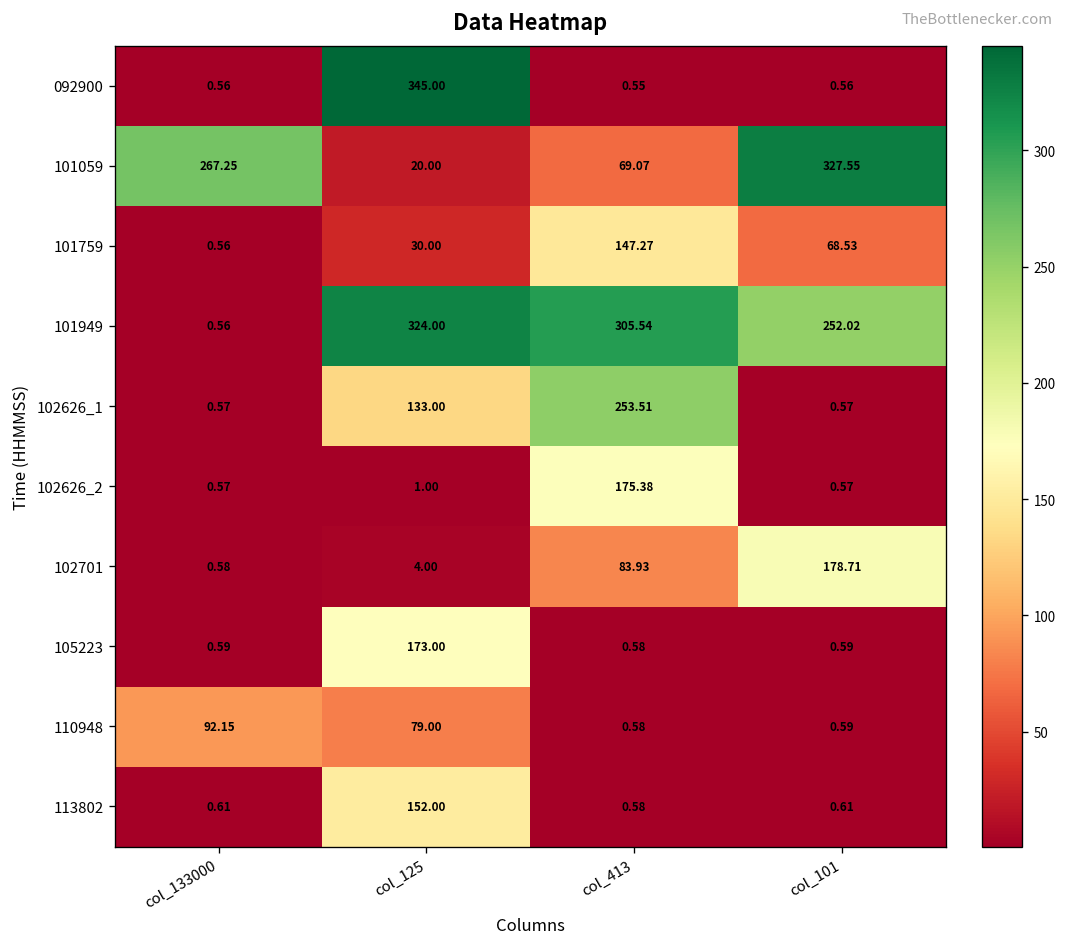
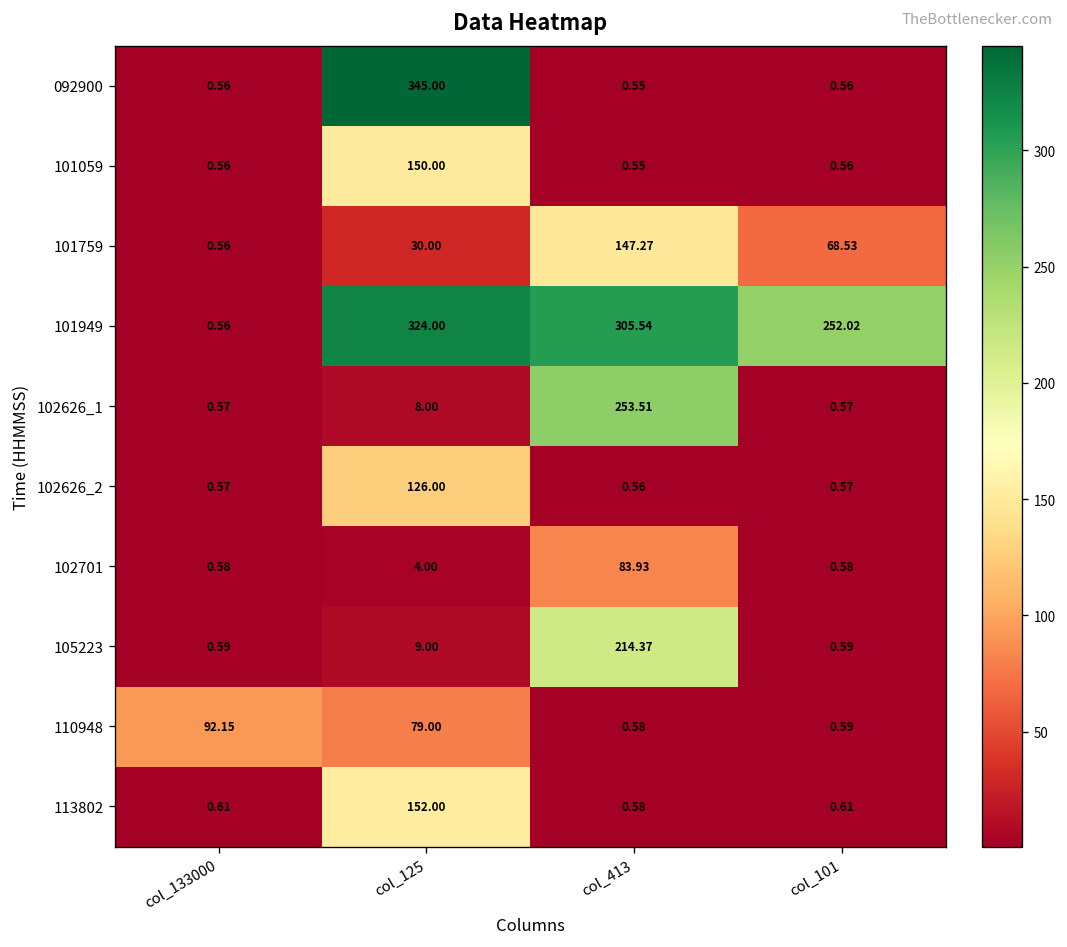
  {
    "092900": {
      "col_133000": 0.56,
      "col_125": 345.00,
      "col_413": 0.55,
      "col_101": 0.56
    },
    "101059": {
-     "col_133000": 267.25,
-     "col_125": 20.00,
-     "col_413": 69.07,
-     "col_101": 327.55
+     "col_133000": 0.56,
+     "col_125": 150.00,
+     "col_413": 0.55,
+     "col_101": 0.56
    },
    "101759": {
      "col_133000": 0.56,
      "col_125": 30.00,
      "col_413": 147.27,
      "col_101": 68.53
    },
    "101949": {
      "col_133000": 0.56,
      "col_125": 324.00,
      "col_413": 305.54,
      "col_101": 252.02
    },
    "102626_1": {
      "col_133000": 0.57,
-     "col_125": 133.00,
+     "col_125": 8.00,
      "col_413": 253.51,
      "col_101": 0.57
    },
    "102626_2": {
      "col_133000": 0.57,
-     "col_125": 1.00,
-     "col_413": 175.38,
+     "col_125": 126.00,
+     "col_413": 0.56,
      "col_101": 0.57
    },
    "102701": {
      "col_133000": 0.58,
      "col_125": 4.00,
      "col_413": 83.93,
-     "col_101": 178.71
+     "col_101": 0.58
    },
    "105223": {
      "col_133000": 0.59,
-     "col_125": 173.00,
-     "col_413": 0.58,
+     "col_125": 9.00,
+     "col_413": 214.37,
      "col_101": 0.59
    },
    "110948": {
      "col_133000": 92.15,
      "col_125": 79.00,
      "col_413": 0.58,
      "col_101": 0.59
    },
    "113802": {
      "col_133000": 0.61,
      "col_125": 152.00,
      "col_413": 0.58,
      "col_101": 0.61
    }
  }
